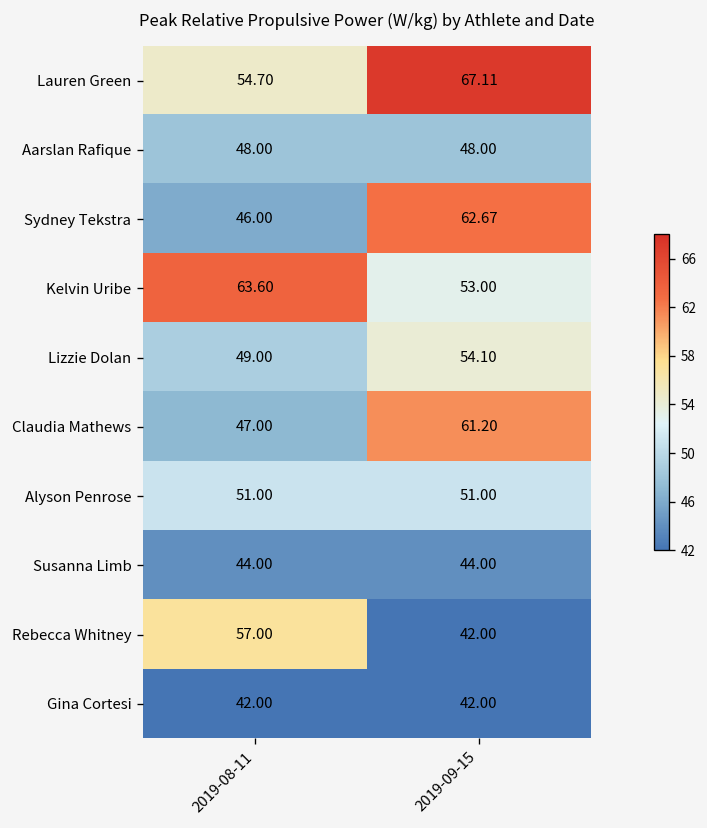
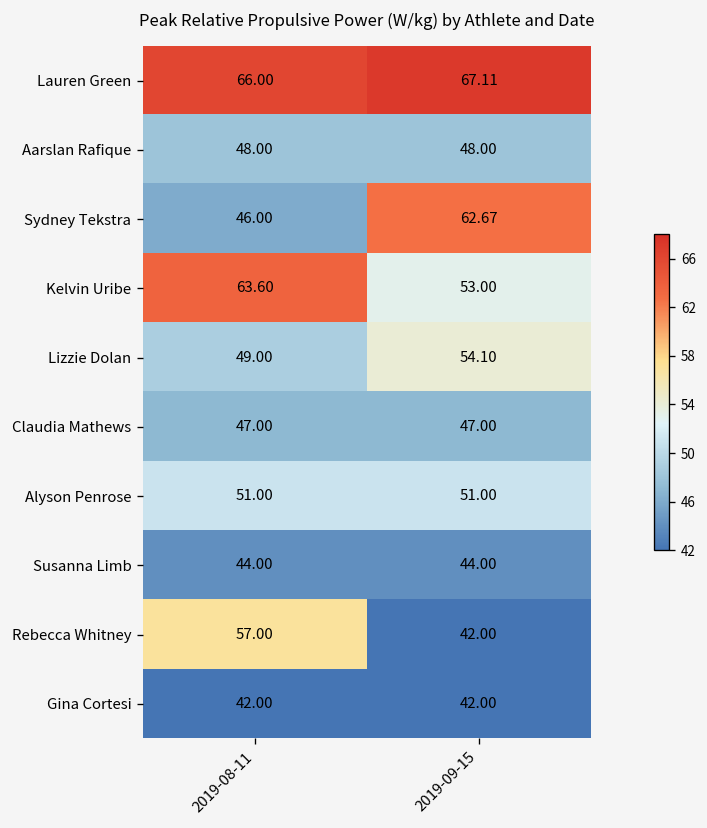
  {
    "Lauren Green": {
-     "2019-08-11": 54.70,
+     "2019-08-11": 66.00,
      "2019-09-15": 67.11
    },
    "Aarslan Rafique": {
      "2019-08-11": 48.00,
      "2019-09-15": 48.00
    },
    "Sydney Tekstra": {
      "2019-08-11": 46.00,
      "2019-09-15": 62.67
    },
    "Kelvin Uribe": {
      "2019-08-11": 63.60,
      "2019-09-15": 53.00
    },
    "Lizzie Dolan": {
      "2019-08-11": 49.00,
      "2019-09-15": 54.10
    },
    "Claudia Mathews": {
      "2019-08-11": 47.00,
-     "2019-09-15": 61.20
+     "2019-09-15": 47.00
    },
    "Alyson Penrose": {
      "2019-08-11": 51.00,
      "2019-09-15": 51.00
    },
    "Susanna Limb": {
      "2019-08-11": 44.00,
      "2019-09-15": 44.00
    },
    "Rebecca Whitney": {
      "2019-08-11": 57.00,
      "2019-09-15": 42.00
    },
    "Gina Cortesi": {
      "2019-08-11": 42.00,
      "2019-09-15": 42.00
    }
  }
